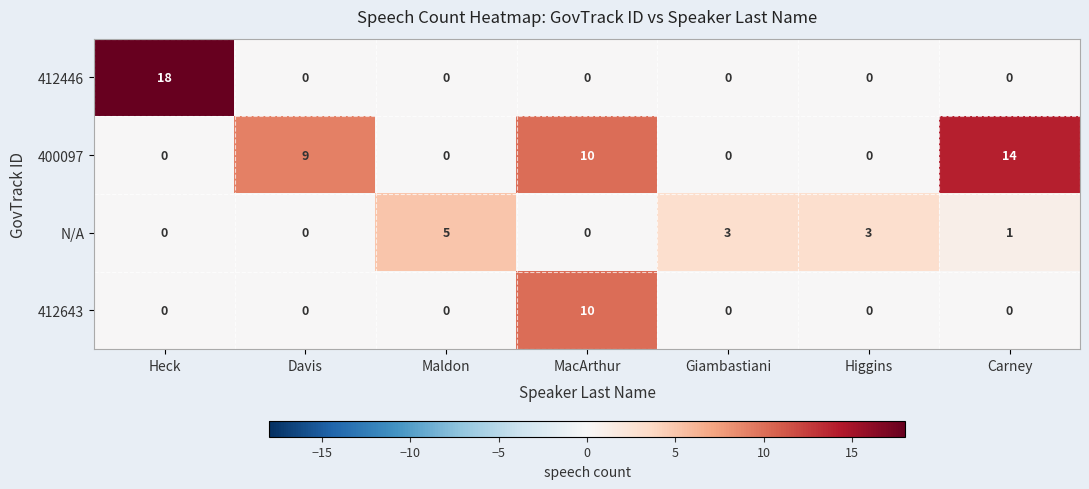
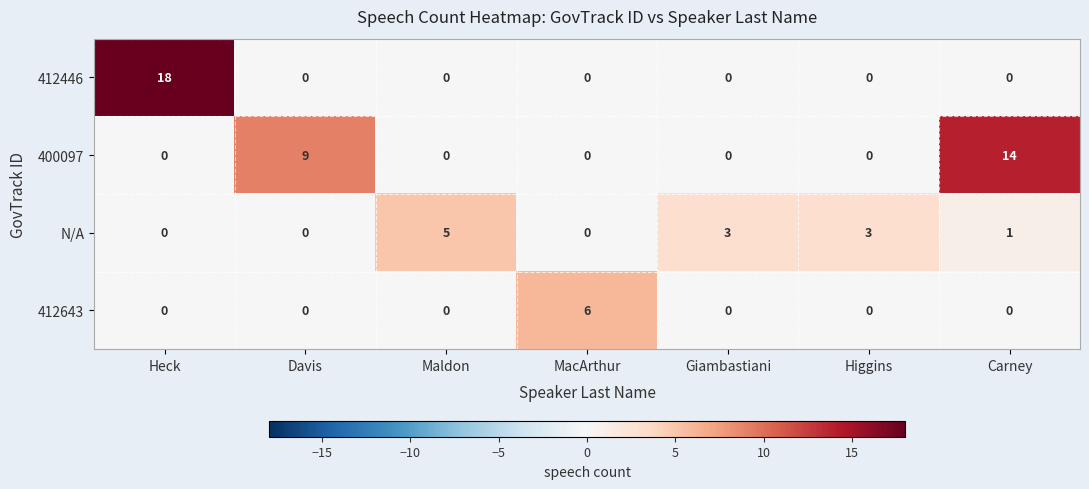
  {
    "412446": {
      "Heck": 18,
      "Davis": 0,
      "Maldon": 0,
      "MacArthur": 0,
      "Giambastiani": 0,
      "Higgins": 0,
      "Carney": 0
    },
    "400097": {
      "Heck": 0,
      "Davis": 9,
      "Maldon": 0,
-     "MacArthur": 10,
+     "MacArthur": 0,
      "Giambastiani": 0,
      "Higgins": 0,
      "Carney": 14
    },
    "N/A": {
      "Heck": 0,
      "Davis": 0,
      "Maldon": 5,
      "MacArthur": 0,
      "Giambastiani": 3,
      "Higgins": 3,
      "Carney": 1
    },
    "412643": {
      "Heck": 0,
      "Davis": 0,
      "Maldon": 0,
-     "MacArthur": 10,
+     "MacArthur": 6,
      "Giambastiani": 0,
      "Higgins": 0,
      "Carney": 0
    }
  }
